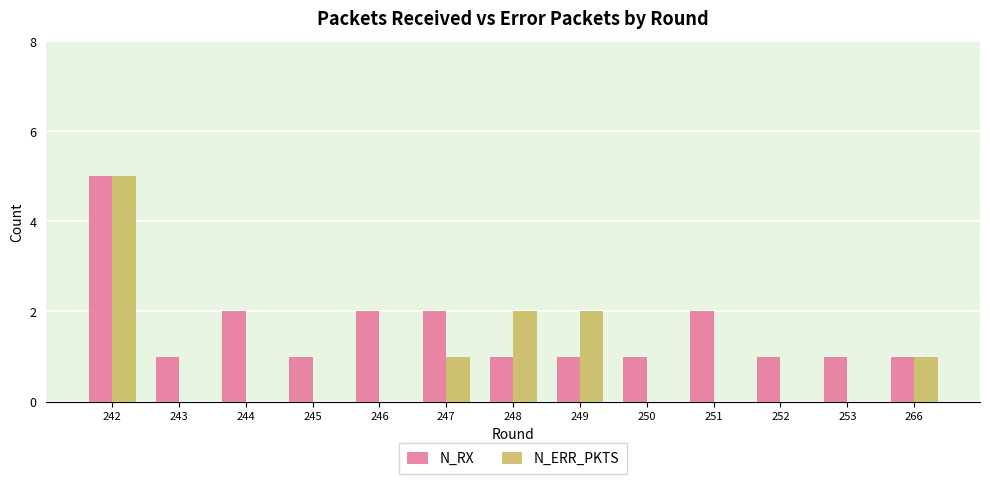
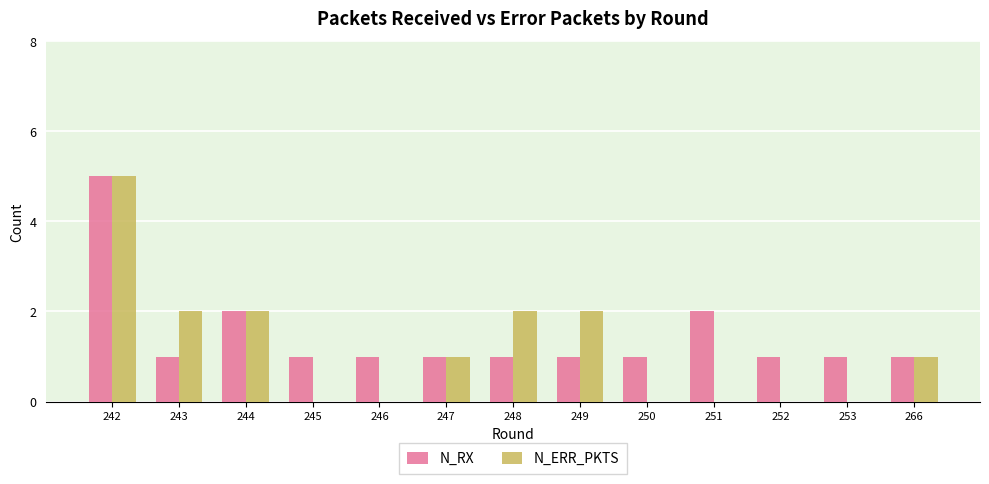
  {
    "N_RX": {
      "242": 5,
      "243": 1,
      "244": 2,
      "245": 1,
-     "246": 2,
-     "247": 2,
+     "246": 1,
+     "247": 1,
      "248": 1,
      "249": 1,
      "250": 1,
      "251": 2,
      "252": 1,
      "253": 1,
      "266": 1
    },
    "N_ERR_PKTS": {
      "242": 5,
-     "243": 0,
-     "244": 0,
+     "243": 2,
+     "244": 2,
      "245": 0,
      "246": 0,
      "247": 1,
      "248": 2,
      "249": 2,
      "250": 0,
      "251": 0,
      "252": 0,
      "253": 0,
      "266": 1
    }
  }
